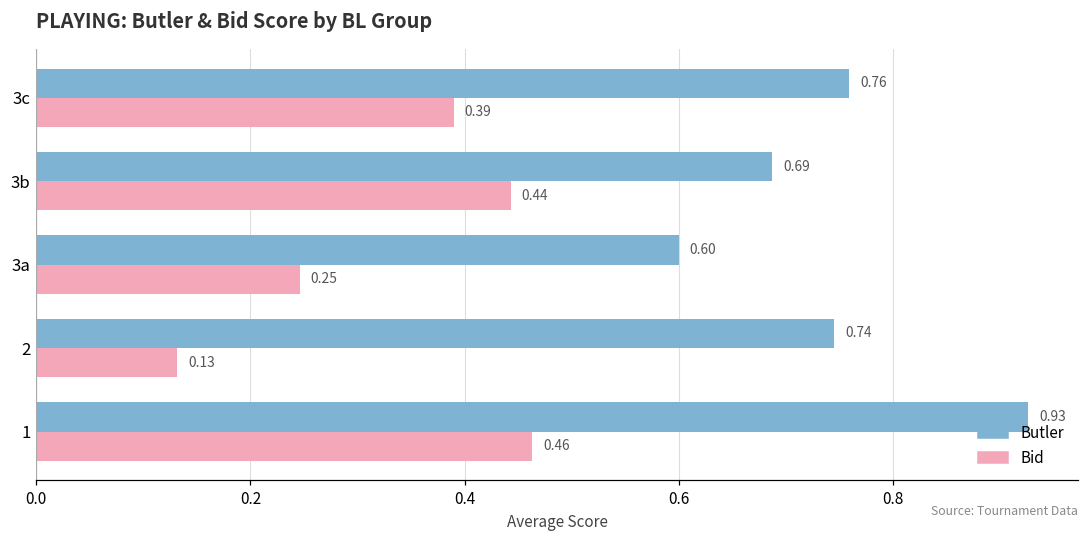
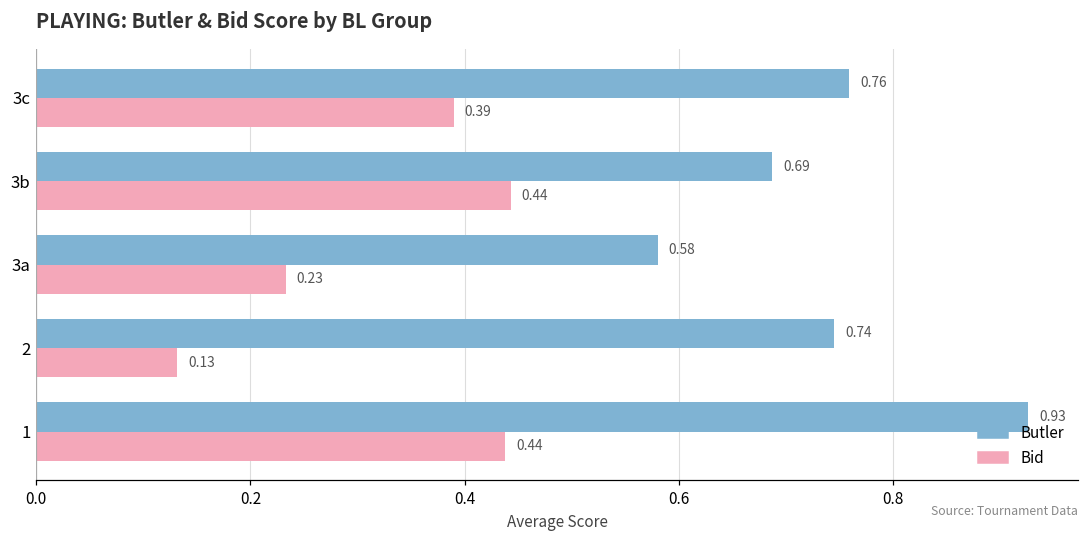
  {
    "Butler": {
      "3c": 0.76,
      "3b": 0.69,
-     "3a": 0.60,
+     "3a": 0.58,
      "2": 0.74,
      "1": 0.93
    },
    "Bid": {
      "3c": 0.39,
      "3b": 0.44,
-     "3a": 0.25,
+     "3a": 0.23,
      "2": 0.13,
-     "1": 0.46
+     "1": 0.44
    }
  }
